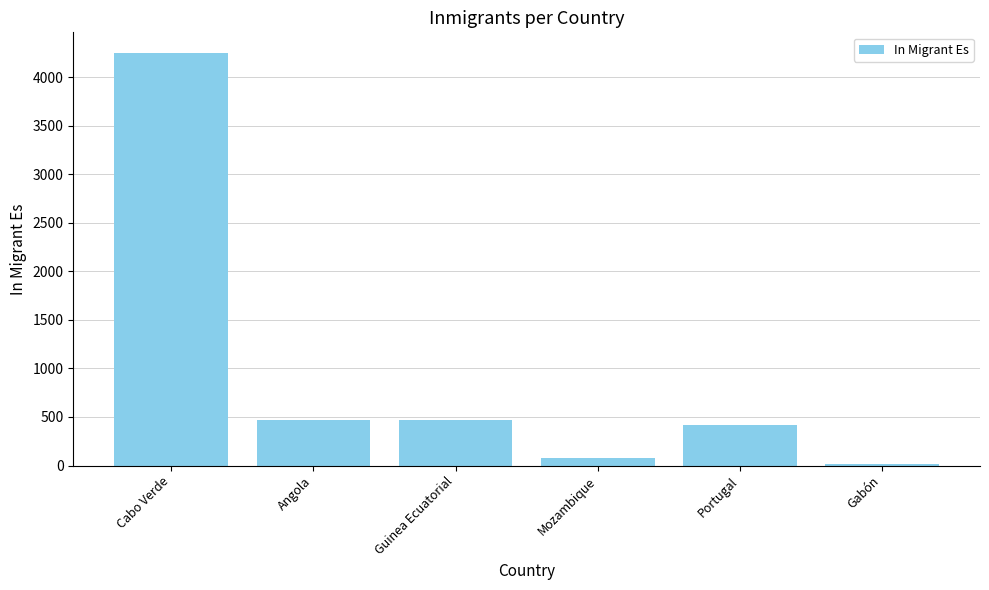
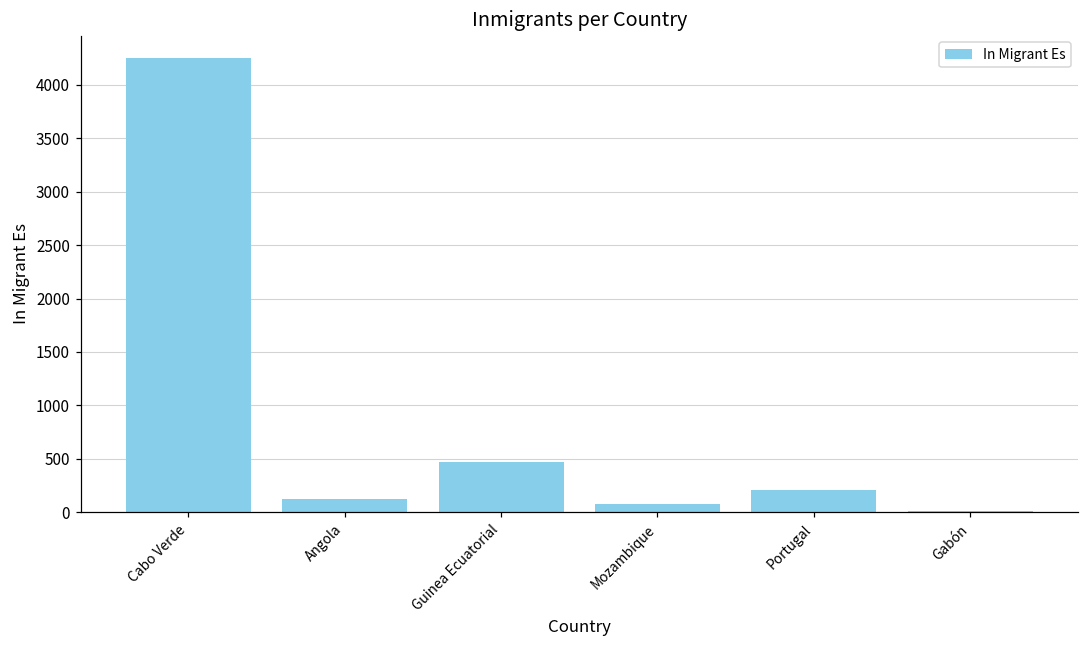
  {
    "Cabo Verde": 4300,
-   "Angola": 500,
+   "Angola": 100,
    "Guinea Ecuatorial": 500,
    "Mozambique": 100,
-   "Portugal": 400
+   "Portugal": 200
  }
